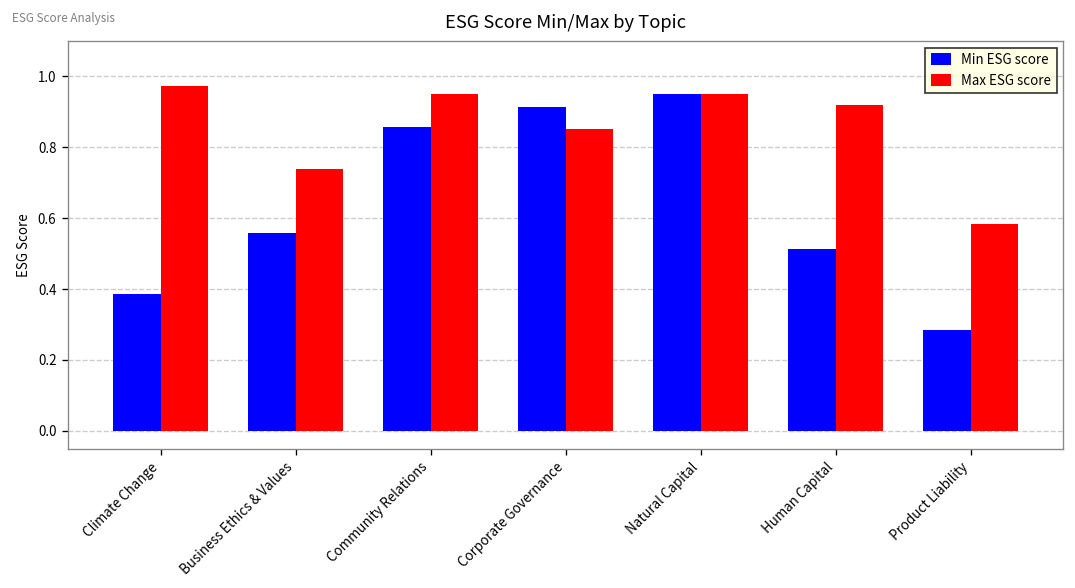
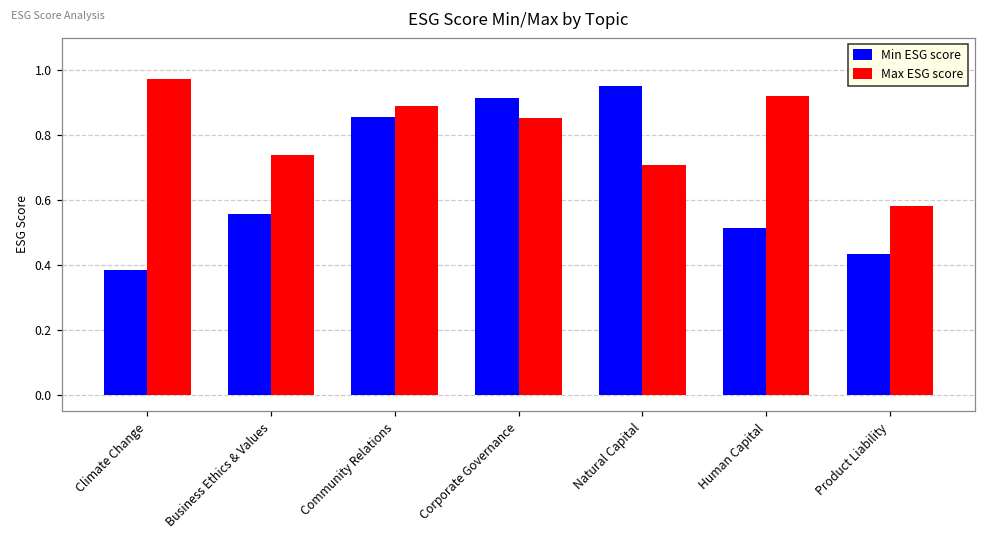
  {
    "Min ESG score": {
      "Climate Change": 0.38,
      "Business Ethics & Values": 0.56,
      "Community Relations": 0.86,
      "Corporate Governance": 0.91,
      "Natural Capital": 0.95,
      "Human Capital": 0.51,
-     "Product Liability": 0.28
+     "Product Liability": 0.43
    },
    "Max ESG score": {
      "Climate Change": 0.97,
      "Business Ethics & Values": 0.74,
-     "Community Relations": 0.95,
+     "Community Relations": 0.89,
      "Corporate Governance": 0.85,
-     "Natural Capital": 0.95,
+     "Natural Capital": 0.71,
      "Human Capital": 0.92,
      "Product Liability": 0.58
    }
  }
